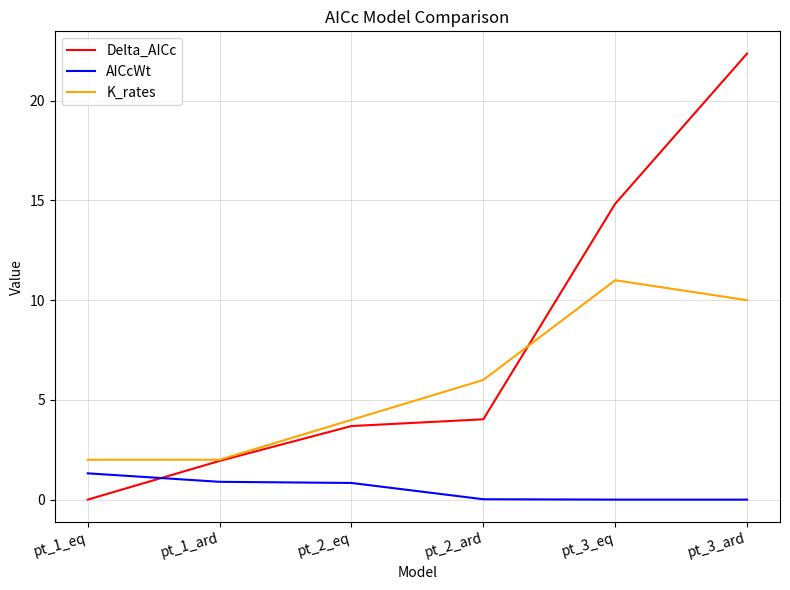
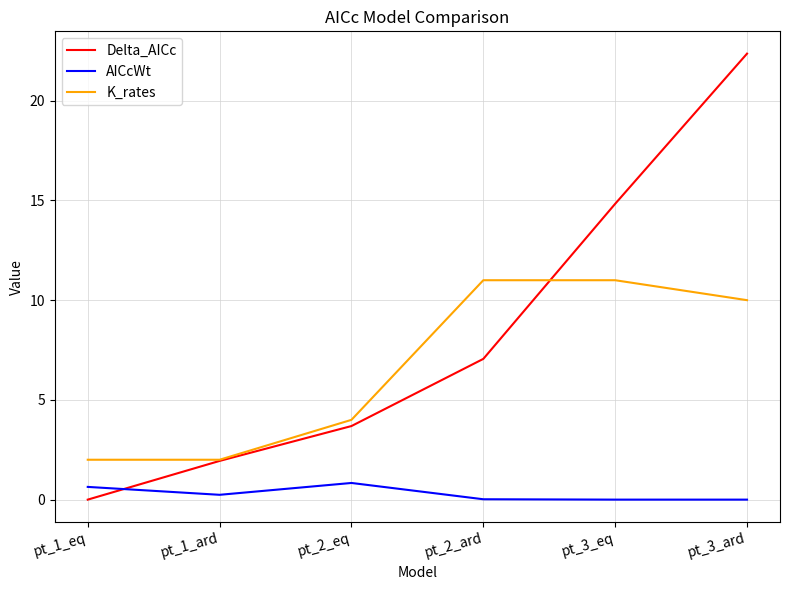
  {
    "Delta_AICc": {
      "pt_1_eq": 0.0,
      "pt_2_eq": 3.7,
-     "pt_2_ard": 4.0,
+     "pt_2_ard": 7.1,
      "pt_3_eq": 14.8,
      "pt_3_ard": 22.4
    },
    "AICcWt": {
-     "pt_1_eq": 1.3,
-     "pt_1_ard": 0.9,
+     "pt_1_eq": 0.6,
+     "pt_1_ard": 0.2,
      "pt_2_eq": 0.8,
      "pt_2_ard": 0.0,
      "pt_3_eq": 0.0,
      "pt_3_ard": 0.0
    },
    "K_rates": {
      "pt_1_eq": 2,
      "pt_2_eq": 4,
-     "pt_2_ard": 6,
+     "pt_2_ard": 11,
      "pt_3_eq": 11,
      "pt_3_ard": 10
    }
  }
